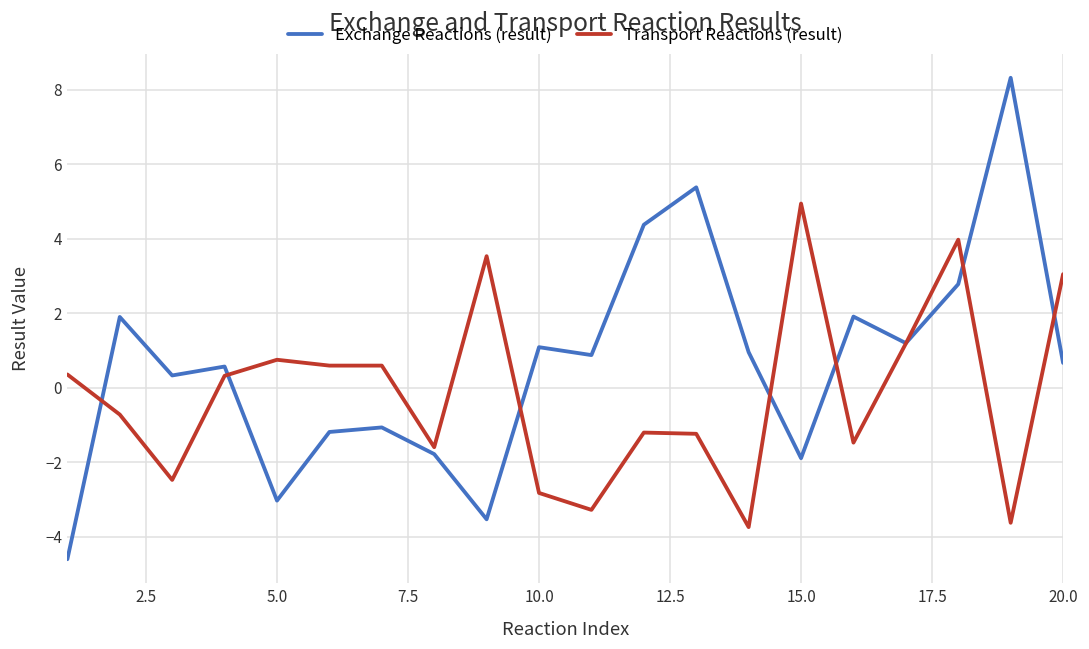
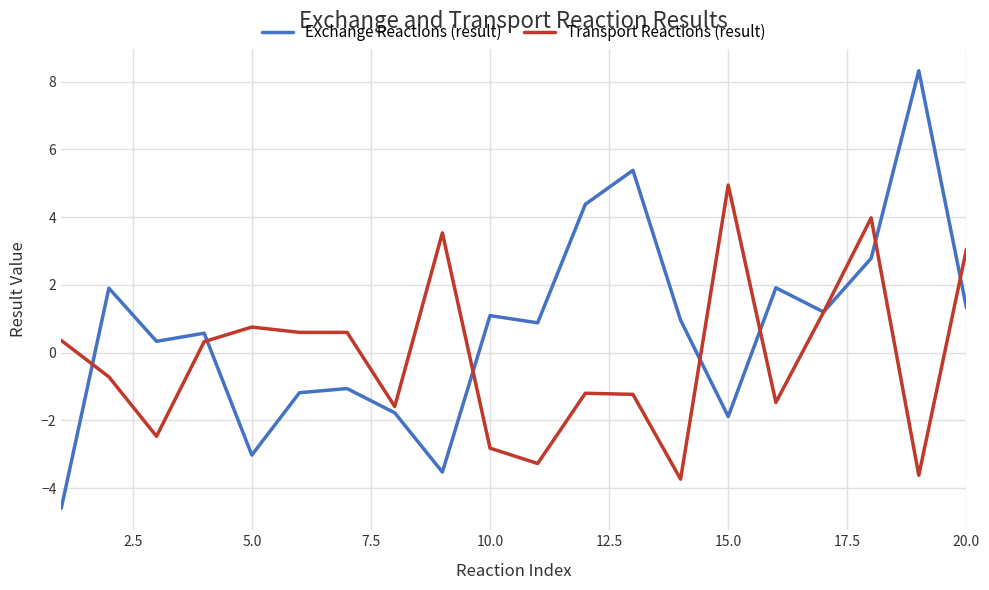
  {
    "Exchange Reactions (result)": {
      "5.0": -3.0,
      "10.0": 1.1,
      "15.0": -1.9,
-     "20.0": 0.7
+     "20.0": 1.3
    },
    "Transport Reactions (result)": {
      "5.0": 0.8,
      "10.0": -2.8,
      "15.0": 4.9,
      "20.0": 3.0
    }
  }
